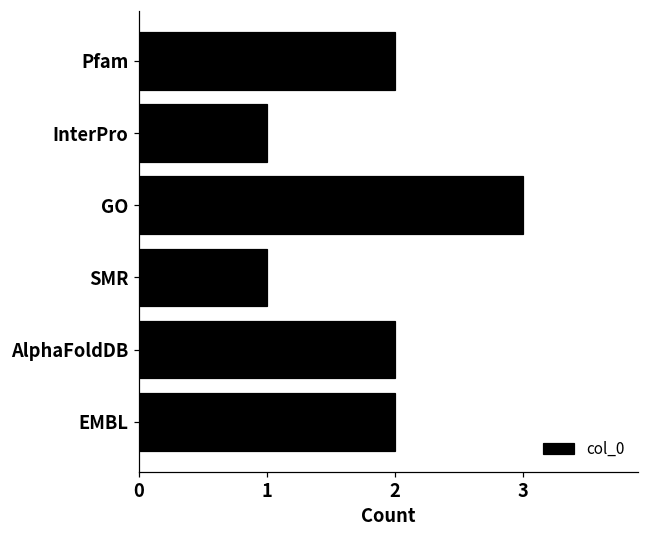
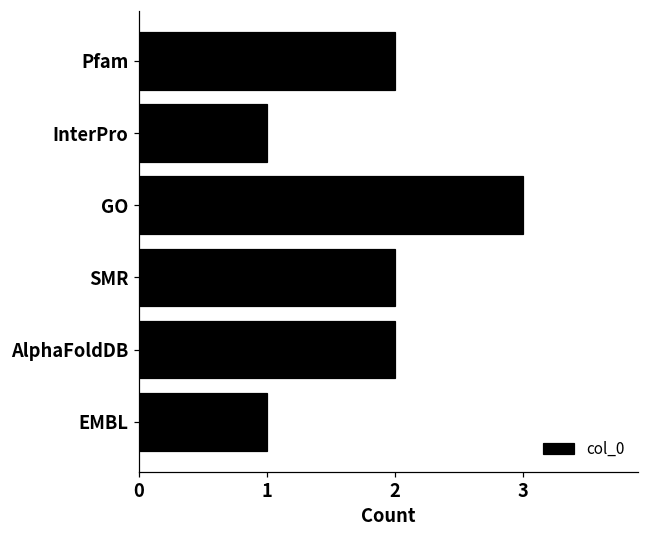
  {
    "Pfam": 2,
    "InterPro": 1,
    "GO": 3,
-   "SMR": 1,
+   "SMR": 2,
    "AlphaFoldDB": 2,
-   "EMBL": 2
+   "EMBL": 1
  }
